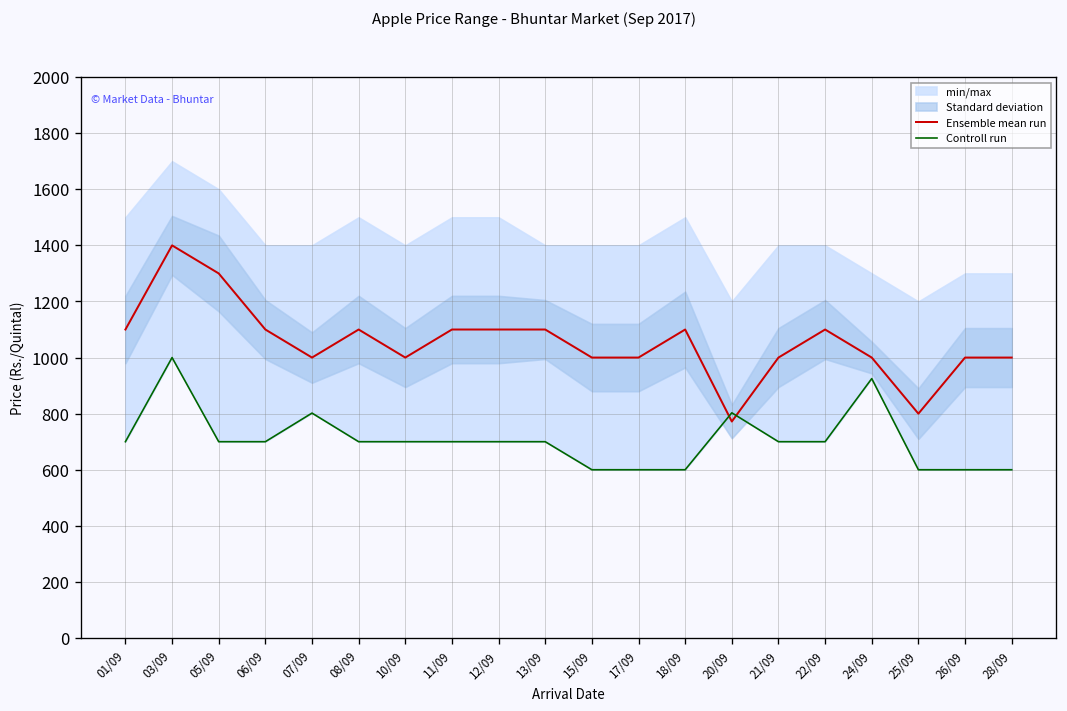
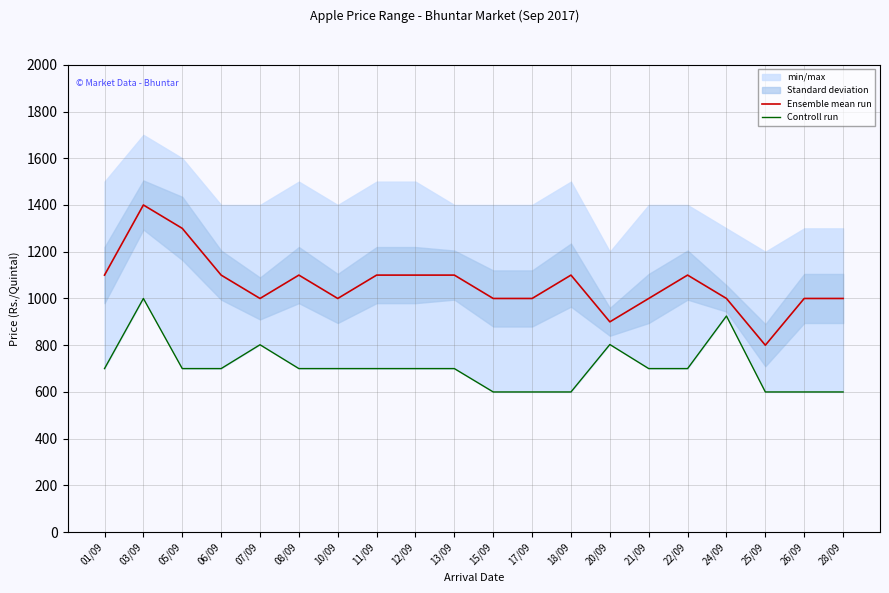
  {
    "Ensemble mean run": {
      "01/09": 1100,
      "03/09": 1400,
      "05/09": 1300,
      "06/09": 1100,
      "07/09": 1000,
      "08/09": 1100,
      "10/09": 1000,
      "11/09": 1100,
      "12/09": 1100,
      "13/09": 1100,
      "15/09": 1000,
      "17/09": 1000,
      "18/09": 1100,
-     "20/09": 770,
+     "20/09": 900,
      "21/09": 1000,
      "22/09": 1100,
      "24/09": 1000,
      "25/09": 800,
      "26/09": 1000,
      "28/09": 1000
    },
    "Controll run": {
      "01/09": 700,
      "03/09": 1000,
      "05/09": 700,
      "06/09": 700,
      "07/09": 800,
      "08/09": 700,
      "10/09": 700,
      "11/09": 700,
      "12/09": 700,
      "13/09": 700,
      "15/09": 600,
      "17/09": 600,
      "18/09": 600,
      "20/09": 800,
      "21/09": 700,
      "22/09": 700,
      "24/09": 930,
      "25/09": 600,
      "26/09": 600,
      "28/09": 600
    }
  }
